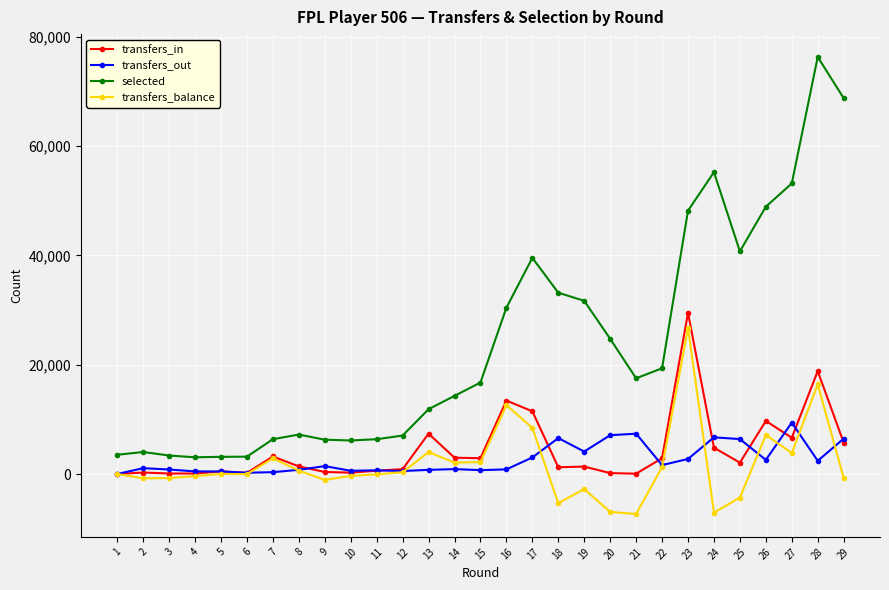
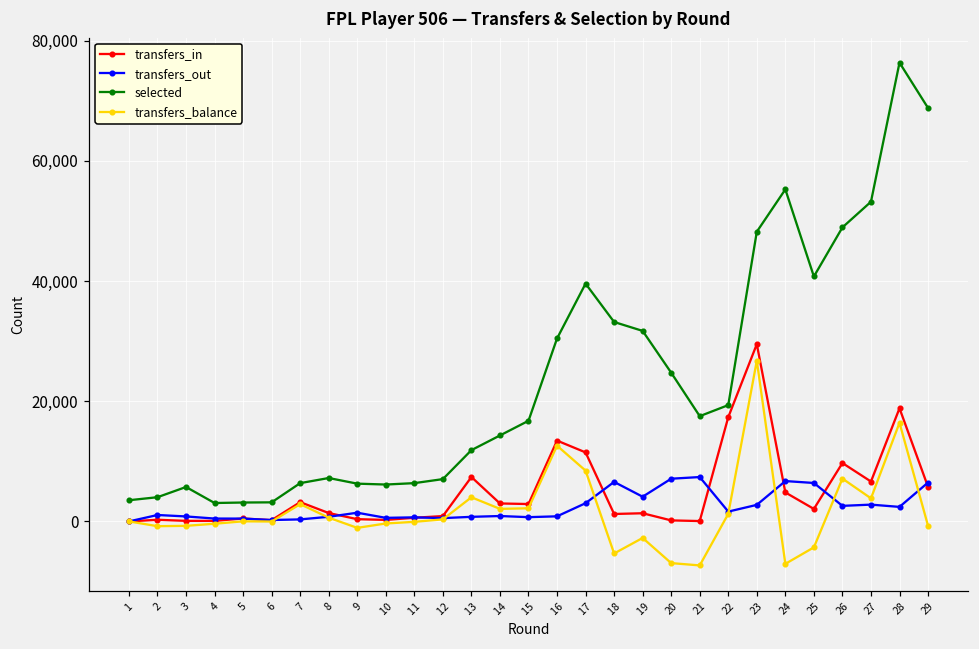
  {
    "transfers_in": {
      "2": "0",
      "3": "0",
      "8": "1,000",
      "9": "0",
      "13": "7,000",
      "14": "3,000",
      "15": "3,000",
      "16": "13,000",
      "17": "11,000",
      "18": "1,000",
      "19": "1,000",
      "20": "0",
      "21": "0",
-     "22": "3,000",
+     "22": "17,000",
      "23": "29,000",
      "24": "5,000",
      "25": "2,000",
      "26": "10,000",
      "27": "7,000",
      "28": "19,000",
      "29": "6,000"
    },
    "transfers_out": {
      "2": "1,000",
      "3": "1,000",
      "7": "0",
      "9": "1,000",
      "13": "1,000",
      "14": "1,000",
      "15": "1,000",
      "16": "1,000",
      "17": "3,000",
      "18": "7,000",
      "19": "4,000",
      "20": "7,000",
      "21": "7,000",
      "23": "3,000",
      "24": "7,000",
      "25": "6,000",
      "26": "3,000",
-     "27": "9,000",
+     "27": "3,000",
      "28": "2,000",
      "29": "6,000"
    },
    "selected": {
      "1": "4,000",
      "2": "4,000",
-     "3": "3,000",
+     "3": "6,000",
      "4": "3,000",
      "5": "3,000",
      "6": "3,000",
      "7": "6,000",
      "8": "7,000",
      "9": "6,000",
      "10": "6,000",
      "11": "6,000",
      "12": "7,000",
      "13": "12,000",
      "14": "14,000",
      "15": "17,000",
      "16": "30,000",
      "17": "40,000",
      "18": "33,000",
      "19": "32,000",
      "20": "25,000",
      "21": "18,000",
      "22": "19,000",
      "23": "48,000",
      "24": "55,000",
      "25": "41,000",
      "26": "49,000",
      "27": "53,000",
      "28": "76,000",
      "29": "69,000"
    },
    "transfers_balance": {
      "2": "-1,000",
      "3": "-1,000",
      "4": "0",
      "9": "-1,000",
      "10": "0",
      "11": "0",
      "13": "4,000",
      "14": "2,000",
      "15": "2,000",
      "16": "13,000",
      "17": "8,000",
      "18": "-5,000",
      "19": "-3,000",
      "20": "-7,000",
      "21": "-7,000",
      "23": "27,000",
      "24": "-7,000",
      "25": "-4,000",
      "26": "7,000",
      "27": "4,000",
      "28": "16,000",
      "29": "-1,000"
    }
  }
